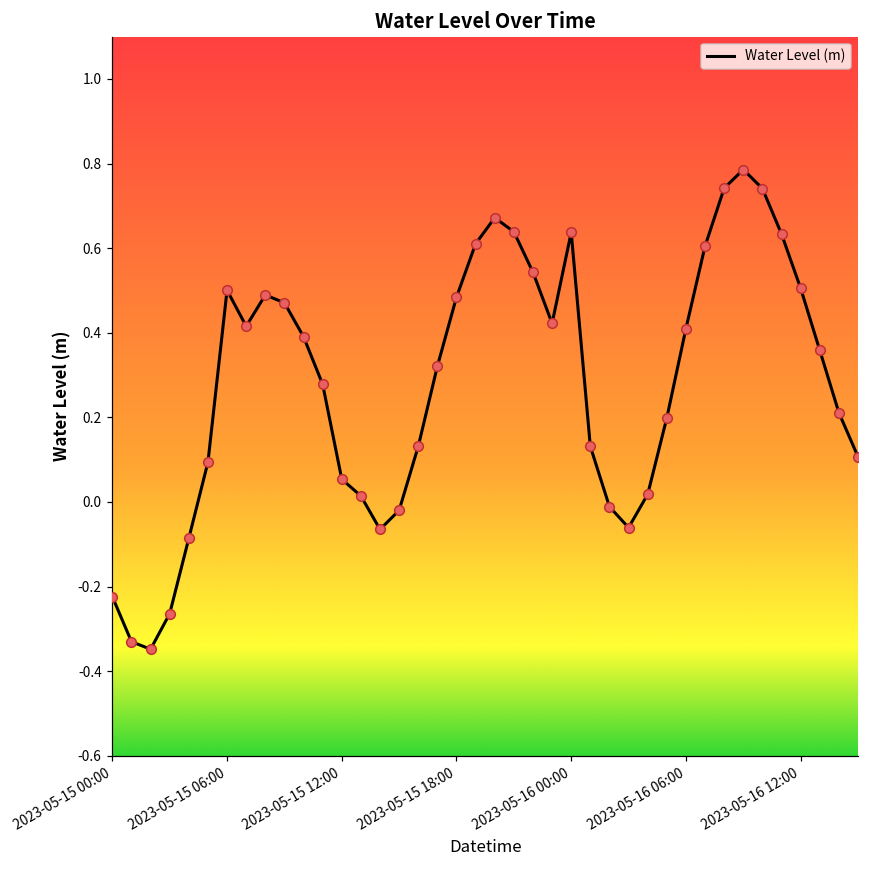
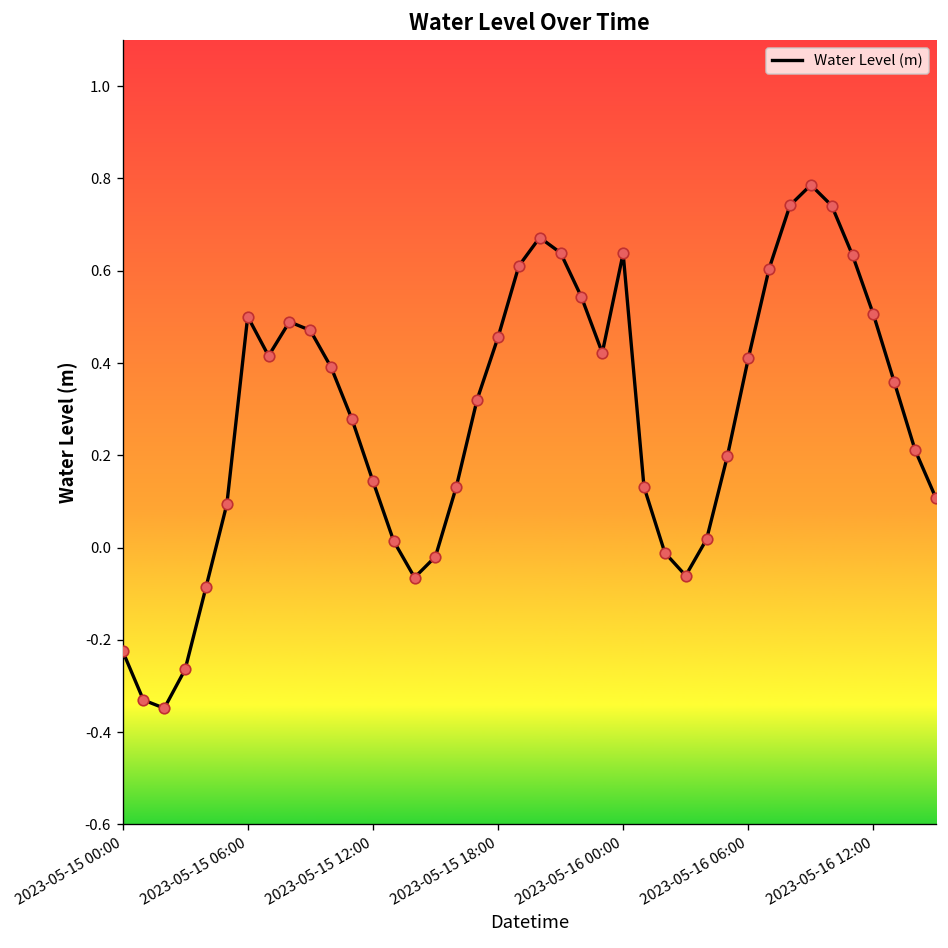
  {
    "2023-05-15 00:00": -0.22,
    "2023-05-15 06:00": 0.50,
-   "2023-05-15 12:00": 0.05,
-   "2023-05-15 18:00": 0.48,
+   "2023-05-15 12:00": 0.14,
+   "2023-05-15 18:00": 0.46,
    "2023-05-16 00:00": 0.64,
    "2023-05-16 06:00": 0.41,
    "2023-05-16 12:00": 0.51
  }
